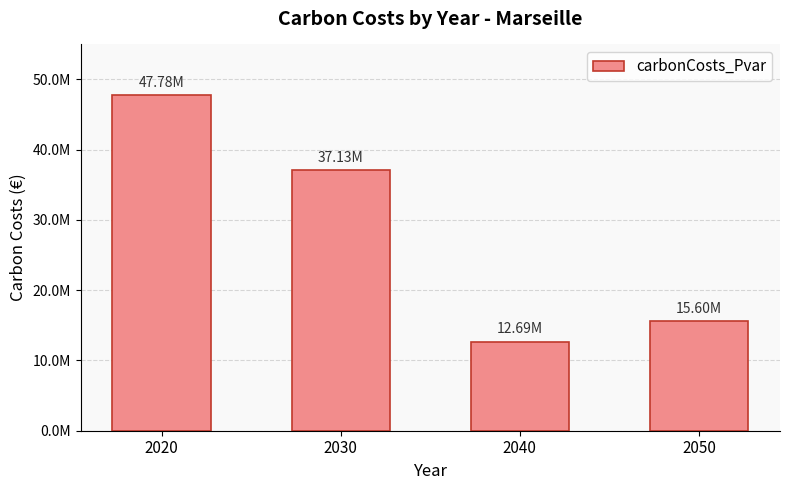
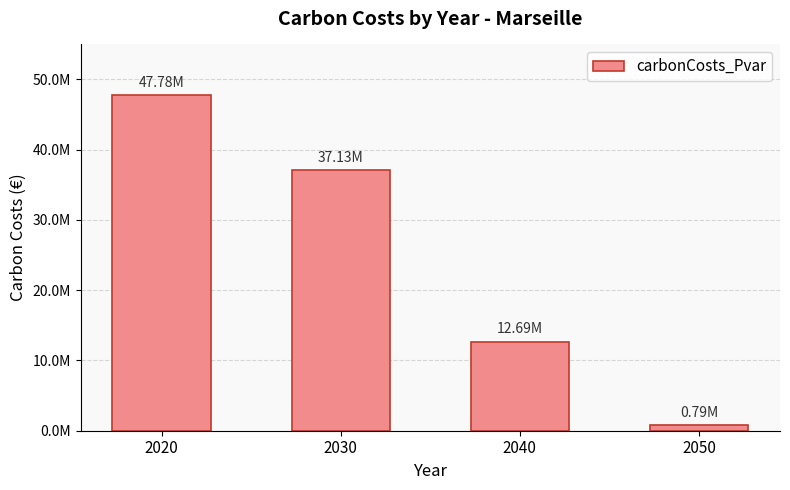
  {
    "2020": "47.78M",
    "2030": "37.13M",
    "2040": "12.69M",
-   "2050": "15.60M"
+   "2050": "0.79M"
  }
